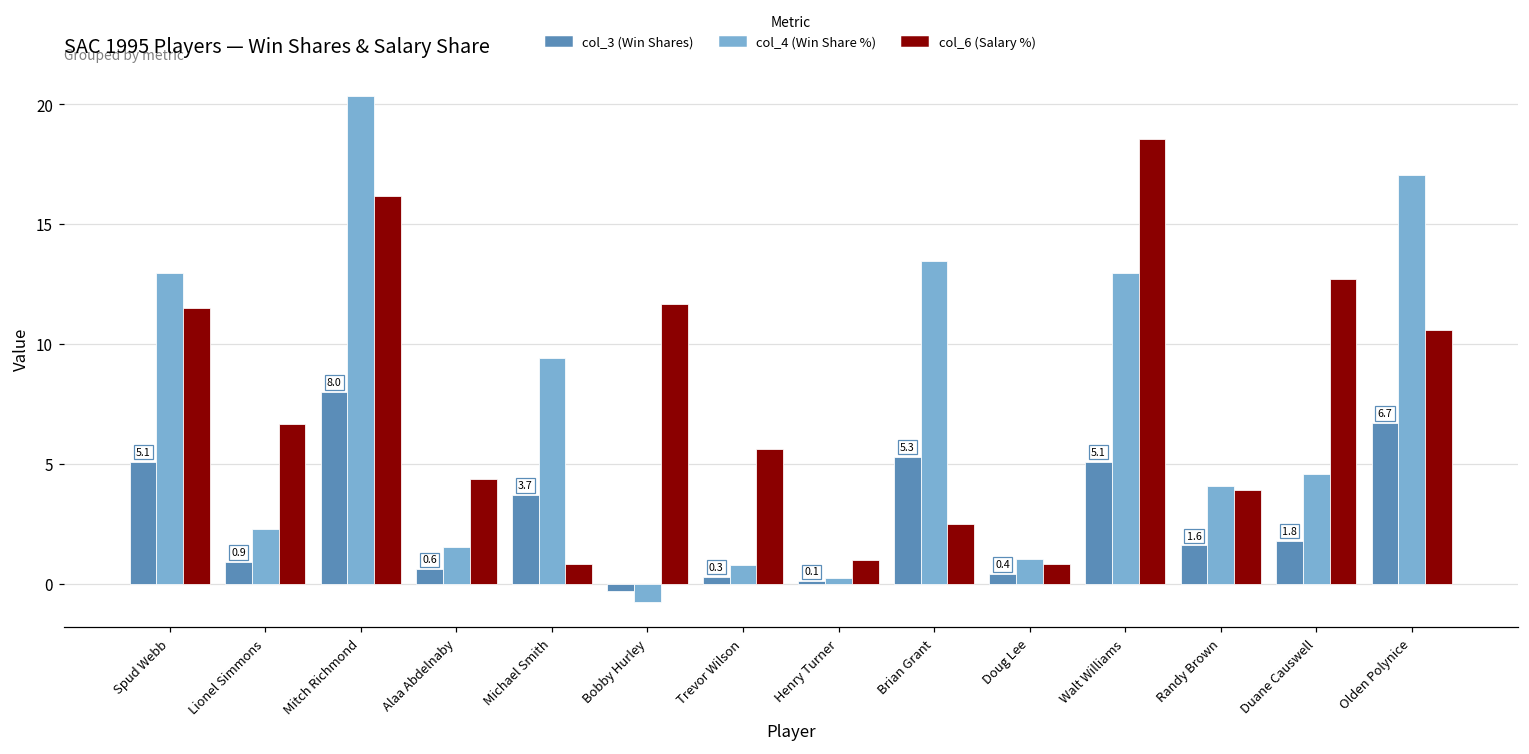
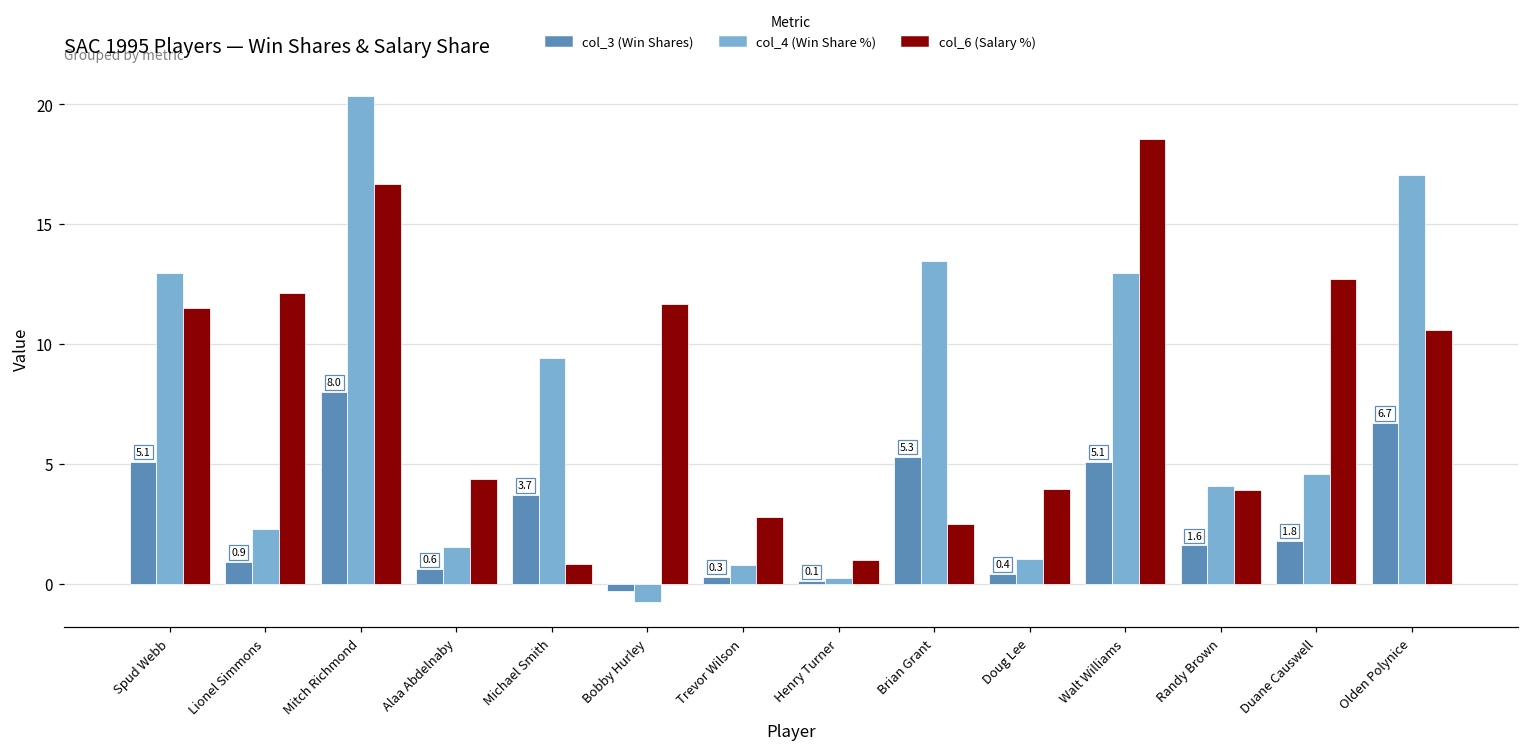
  {
    "col_6 (Salary %)": {
      "Spud Webb": 11.5,
-     "Lionel Simmons": 6.7,
-     "Mitch Richmond": 16.2,
+     "Lionel Simmons": 12.1,
+     "Mitch Richmond": 16.7,
      "Alaa Abdelnaby": 4.4,
      "Michael Smith": 0.8,
      "Bobby Hurley": 11.7,
-     "Trevor Wilson": 5.6,
+     "Trevor Wilson": 2.8,
      "Henry Turner": 1.0,
      "Brian Grant": 2.5,
-     "Doug Lee": 0.8,
+     "Doug Lee": 4.0,
      "Walt Williams": 18.6,
      "Randy Brown": 3.9,
      "Duane Causwell": 12.7,
      "Olden Polynice": 10.6
    }
  }
